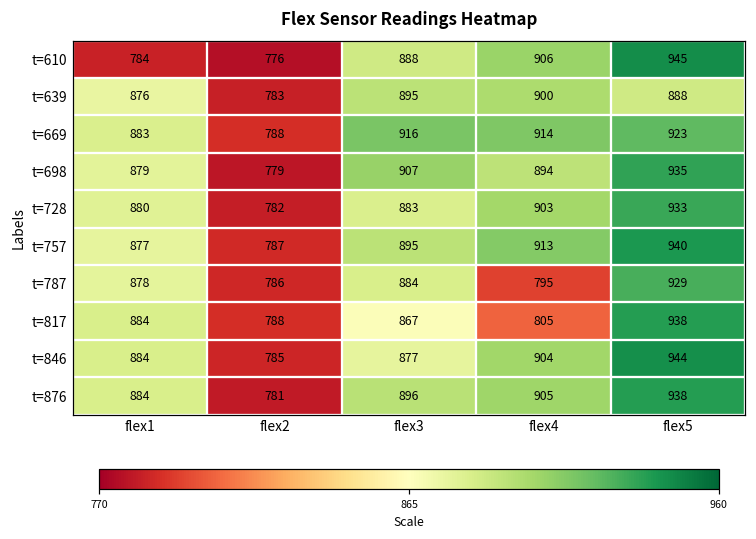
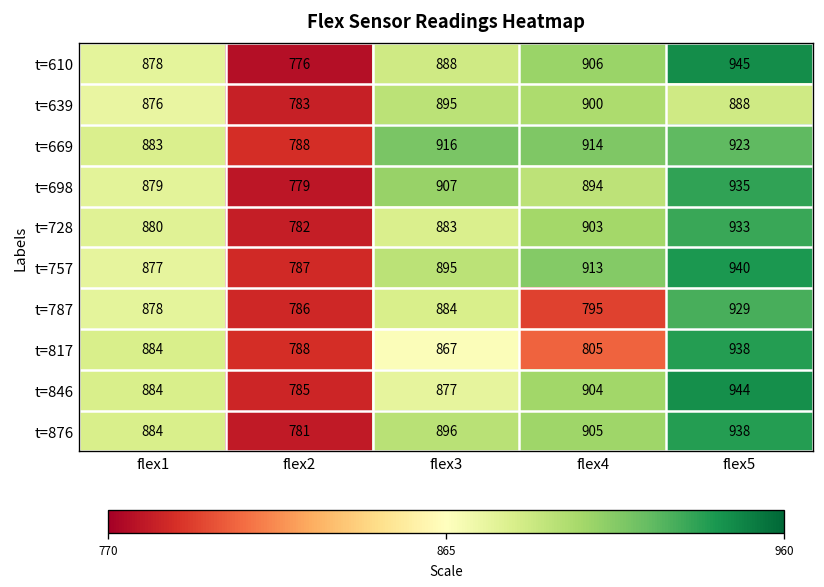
  {
    "t=610": {
-     "flex1": 784,
+     "flex1": 878,
      "flex2": 776,
      "flex3": 888,
      "flex4": 906,
      "flex5": 945
    },
    "t=639": {
      "flex1": 876,
      "flex2": 783,
      "flex3": 895,
      "flex4": 900,
      "flex5": 888
    },
    "t=669": {
      "flex1": 883,
      "flex2": 788,
      "flex3": 916,
      "flex4": 914,
      "flex5": 923
    },
    "t=698": {
      "flex1": 879,
      "flex2": 779,
      "flex3": 907,
      "flex4": 894,
      "flex5": 935
    },
    "t=728": {
      "flex1": 880,
      "flex2": 782,
      "flex3": 883,
      "flex4": 903,
      "flex5": 933
    },
    "t=757": {
      "flex1": 877,
      "flex2": 787,
      "flex3": 895,
      "flex4": 913,
      "flex5": 940
    },
    "t=787": {
      "flex1": 878,
      "flex2": 786,
      "flex3": 884,
      "flex4": 795,
      "flex5": 929
    },
    "t=817": {
      "flex1": 884,
      "flex2": 788,
      "flex3": 867,
      "flex4": 805,
      "flex5": 938
    },
    "t=846": {
      "flex1": 884,
      "flex2": 785,
      "flex3": 877,
      "flex4": 904,
      "flex5": 944
    },
    "t=876": {
      "flex1": 884,
      "flex2": 781,
      "flex3": 896,
      "flex4": 905,
      "flex5": 938
    }
  }
